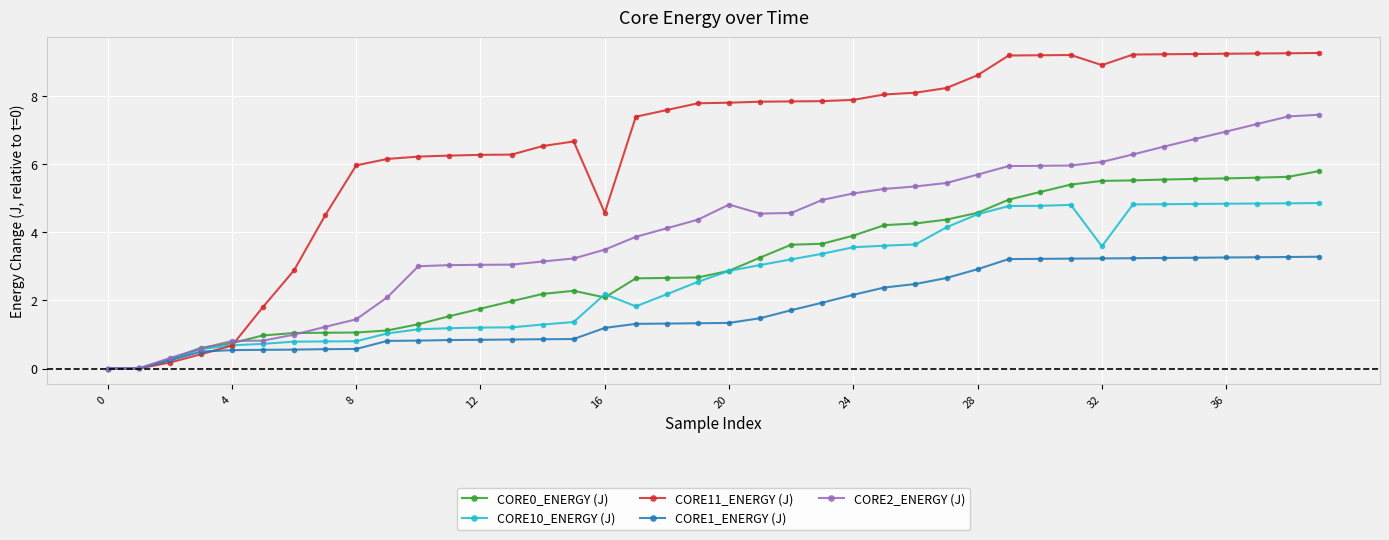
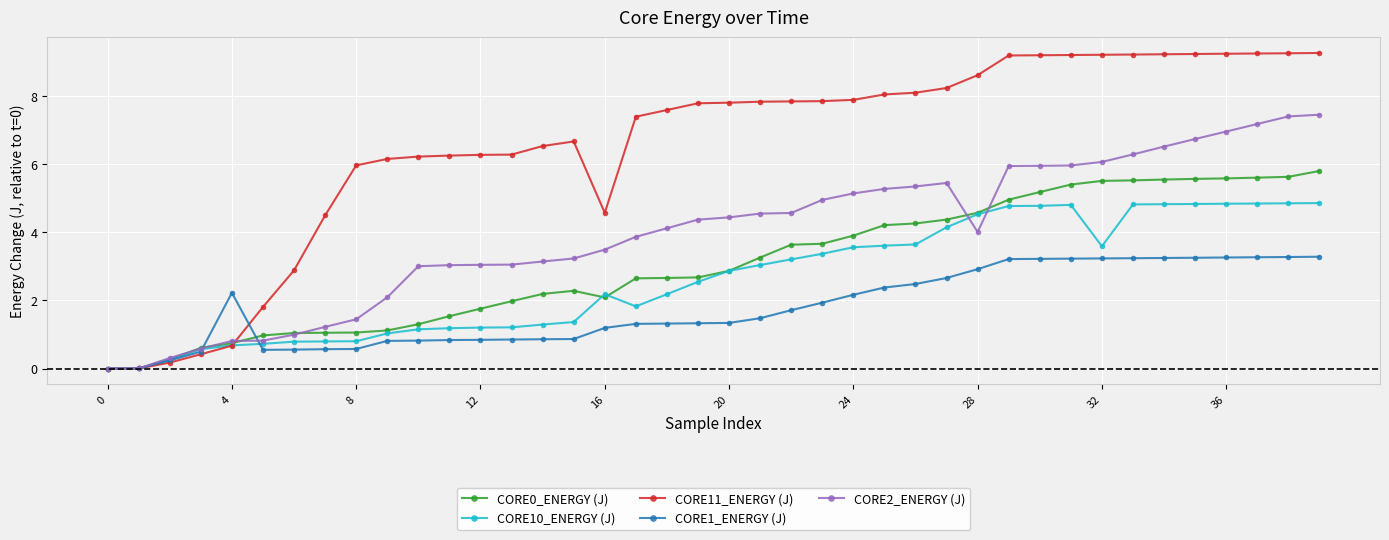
  {
    "CORE0_ENERGY (J)": {
      "8": 1.1,
      "12": 1.8,
      "16": 2.1,
      "24": 3.9,
      "32": 5.5,
      "36": 5.6
    },
    "CORE10_ENERGY (J)": {
      "8": 0.8,
      "12": 1.2,
      "16": 2.2,
      "24": 3.6,
      "32": 3.6,
      "36": 4.8
    },
    "CORE11_ENERGY (J)": {
      "8": 6.0,
      "12": 6.3,
      "16": 4.6,
      "20": 7.8,
      "24": 7.9,
      "28": 8.6,
-     "32": 8.9,
+     "32": 9.2,
      "36": 9.2
    },
    "CORE1_ENERGY (J)": {
-     "4": 0.5,
+     "4": 2.2,
      "8": 0.6,
      "12": 0.8,
      "16": 1.2,
      "20": 1.3,
      "24": 2.2,
      "28": 2.9,
      "32": 3.2,
      "36": 3.3
    },
    "CORE2_ENERGY (J)": {
      "8": 1.4,
      "12": 3.0,
      "16": 3.5,
-     "20": 4.8,
+     "20": 4.4,
      "24": 5.1,
-     "28": 5.7,
+     "28": 4.0,
      "32": 6.1,
      "36": 7.0
    }
  }
